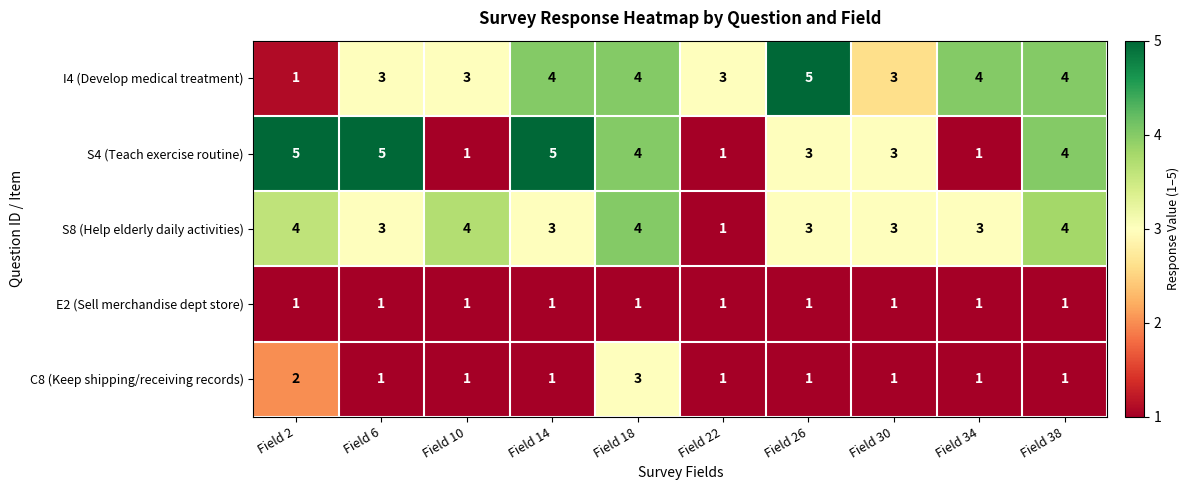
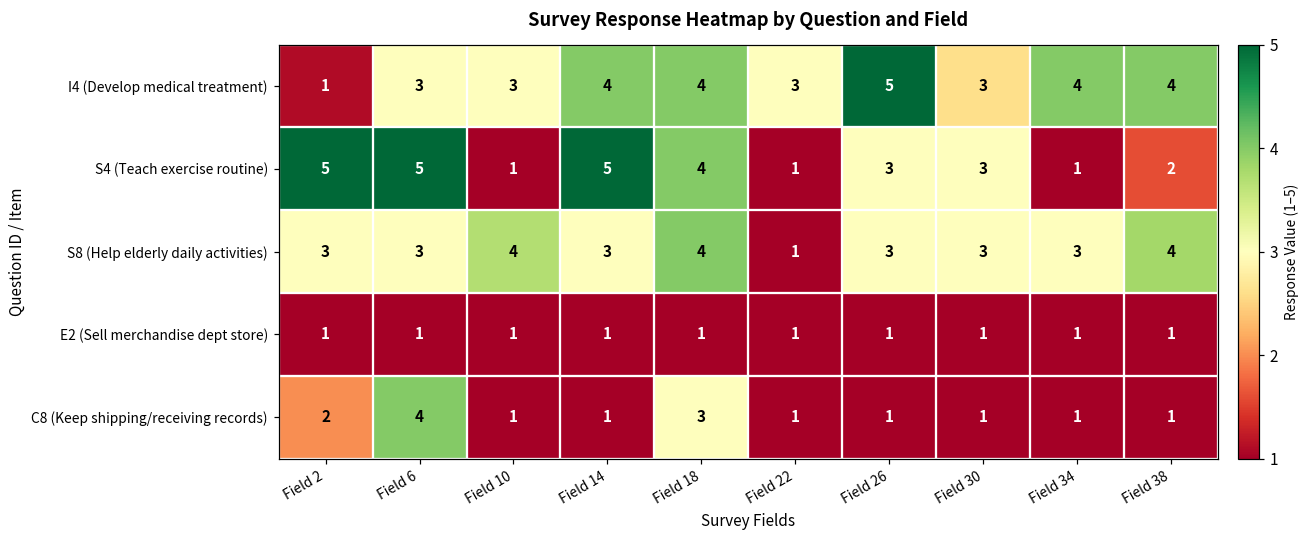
  {
    "I4 (Develop medical treatment)": {
      "Field 2": 1,
      "Field 6": 3,
      "Field 10": 3,
      "Field 14": 4,
      "Field 18": 4,
      "Field 22": 3,
      "Field 26": 5,
      "Field 30": 3,
      "Field 34": 4,
      "Field 38": 4
    },
    "S4 (Teach exercise routine)": {
      "Field 2": 5,
      "Field 6": 5,
      "Field 10": 1,
      "Field 14": 5,
      "Field 18": 4,
      "Field 22": 1,
      "Field 26": 3,
      "Field 30": 3,
      "Field 34": 1,
-     "Field 38": 4
+     "Field 38": 2
    },
    "S8 (Help elderly daily activities)": {
-     "Field 2": 4,
+     "Field 2": 3,
      "Field 6": 3,
      "Field 10": 4,
      "Field 14": 3,
      "Field 18": 4,
      "Field 22": 1,
      "Field 26": 3,
      "Field 30": 3,
      "Field 34": 3,
      "Field 38": 4
    },
    "E2 (Sell merchandise dept store)": {
      "Field 2": 1,
      "Field 6": 1,
      "Field 10": 1,
      "Field 14": 1,
      "Field 18": 1,
      "Field 22": 1,
      "Field 26": 1,
      "Field 30": 1,
      "Field 34": 1,
      "Field 38": 1
    },
    "C8 (Keep shipping/receiving records)": {
      "Field 2": 2,
-     "Field 6": 1,
+     "Field 6": 4,
      "Field 10": 1,
      "Field 14": 1,
      "Field 18": 3,
      "Field 22": 1,
      "Field 26": 1,
      "Field 30": 1,
      "Field 34": 1,
      "Field 38": 1
    }
  }
